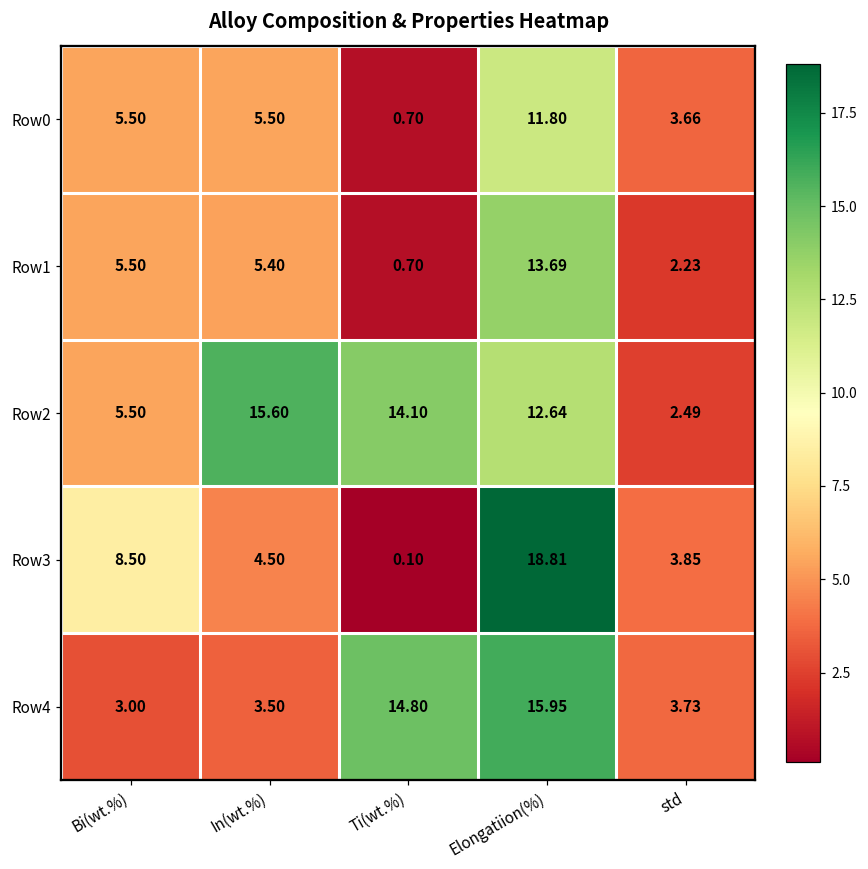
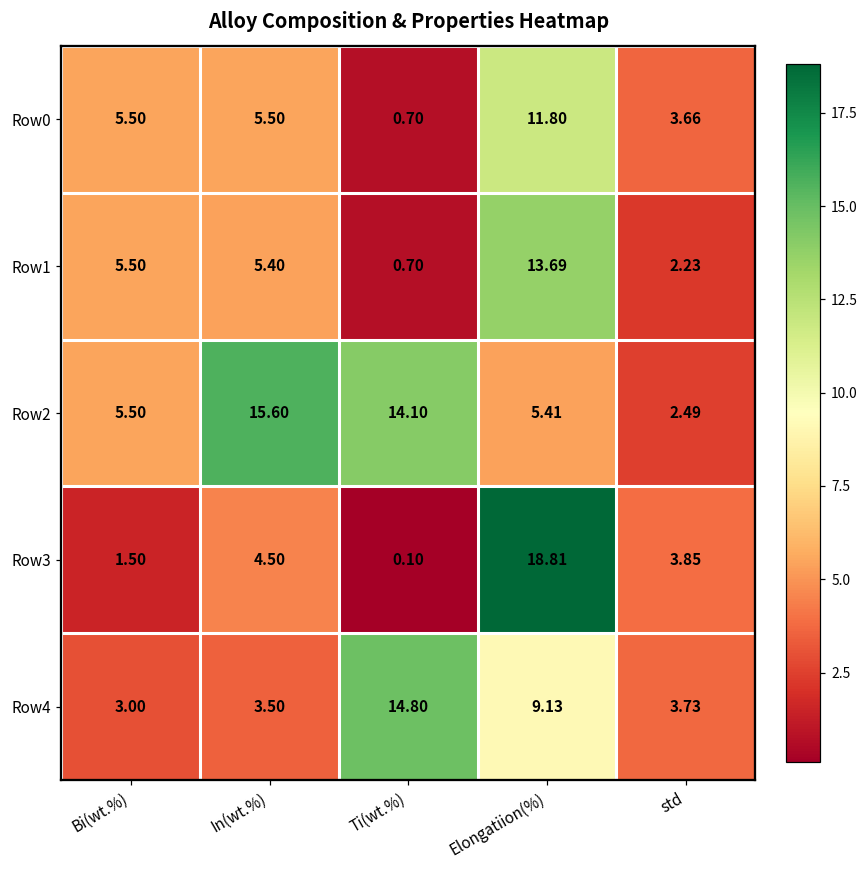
  {
    "Row0": {
      "Bi(wt.%)": 5.50,
      "In(wt.%)": 5.50,
      "Ti(wt.%)": 0.70,
      "Elongatiion(%)": 11.80,
      "std": 3.66
    },
    "Row1": {
      "Bi(wt.%)": 5.50,
      "In(wt.%)": 5.40,
      "Ti(wt.%)": 0.70,
      "Elongatiion(%)": 13.69,
      "std": 2.23
    },
    "Row2": {
      "Bi(wt.%)": 5.50,
      "In(wt.%)": 15.60,
      "Ti(wt.%)": 14.10,
-     "Elongatiion(%)": 12.64,
+     "Elongatiion(%)": 5.41,
      "std": 2.49
    },
    "Row3": {
-     "Bi(wt.%)": 8.50,
+     "Bi(wt.%)": 1.50,
      "In(wt.%)": 4.50,
      "Ti(wt.%)": 0.10,
      "Elongatiion(%)": 18.81,
      "std": 3.85
    },
    "Row4": {
      "Bi(wt.%)": 3.00,
      "In(wt.%)": 3.50,
      "Ti(wt.%)": 14.80,
-     "Elongatiion(%)": 15.95,
+     "Elongatiion(%)": 9.13,
      "std": 3.73
    }
  }
